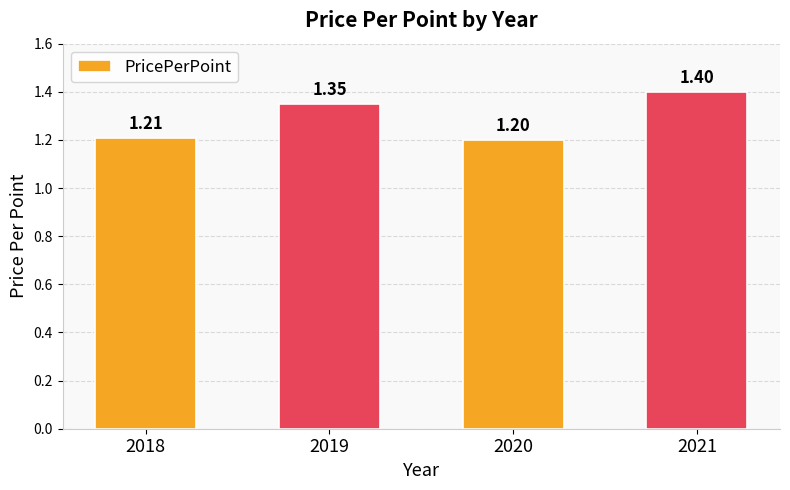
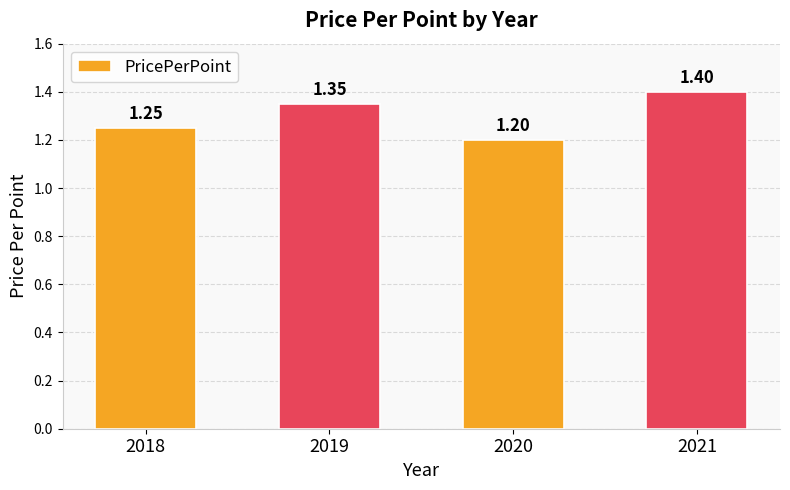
  {
-   "2018": 1.21,
+   "2018": 1.25,
    "2019": 1.35,
    "2020": 1.20,
    "2021": 1.40
  }
